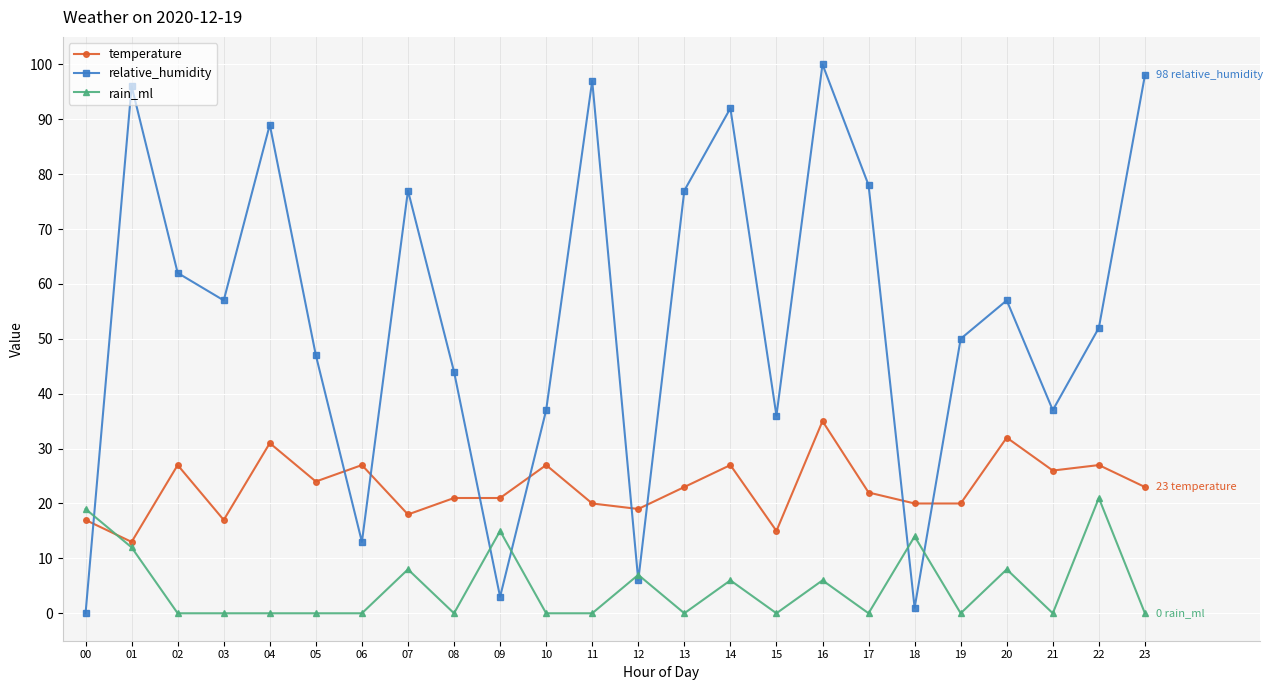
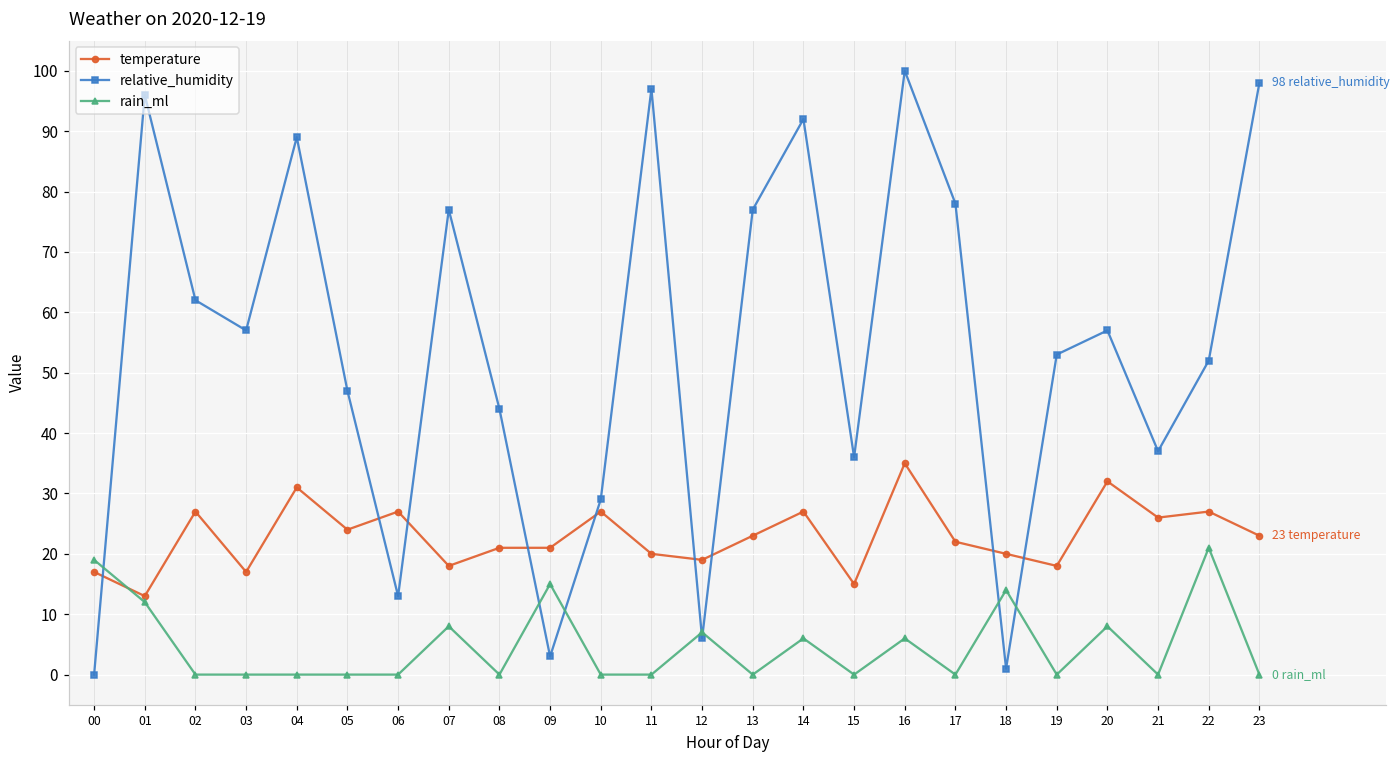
  {
    "temperature": {
      "00": 17,
      "01": 13,
      "02": 27,
      "03": 17,
      "04": 31,
      "05": 24,
      "06": 27,
      "07": 18,
      "08": 21,
      "09": 21,
      "10": 27,
      "11": 20,
      "12": 19,
      "13": 23,
      "14": 27,
      "15": 15,
      "16": 35,
      "17": 22,
      "18": 20,
-     "19": 20,
+     "19": 18,
      "20": 32,
      "21": 26,
      "22": 27
    },
    "relative_humidity": {
      "00": 0,
      "02": 62,
      "03": 57,
      "04": 89,
      "05": 47,
      "06": 13,
      "07": 77,
      "08": 44,
      "09": 3,
-     "10": 37,
+     "10": 29,
      "11": 97,
      "12": 6,
      "13": 77,
      "14": 92,
      "15": 36,
      "16": 100,
      "17": 78,
      "18": 1,
-     "19": 50,
+     "19": 53,
      "20": 57,
      "21": 37,
      "22": 52
    },
    "rain_ml": {
      "23": 0
    }
  }
